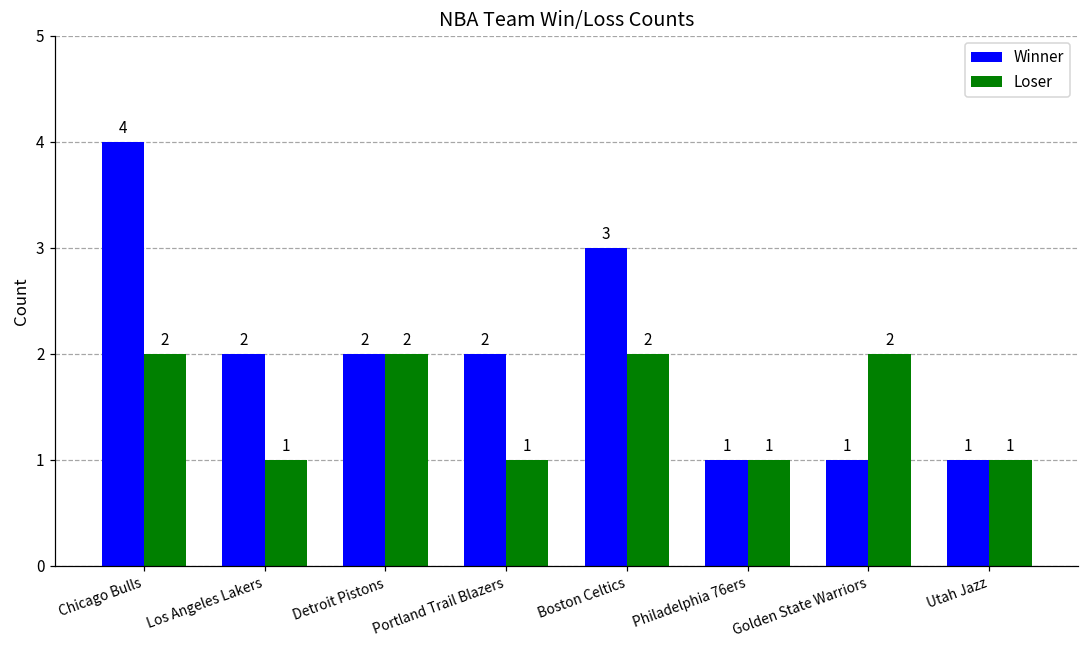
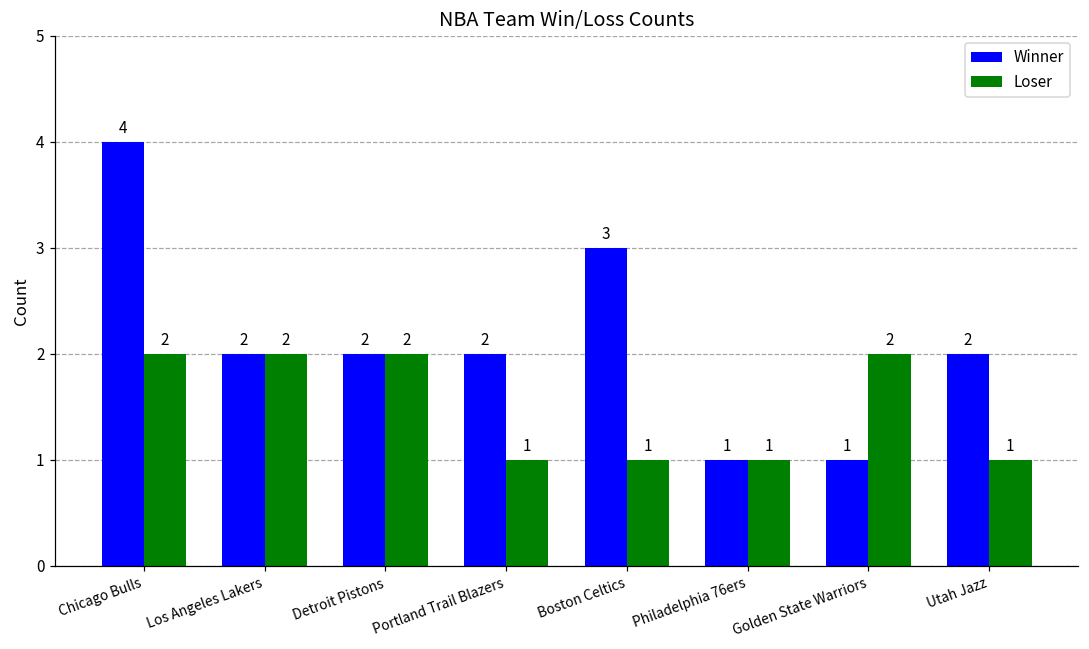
  {
    "Winner": {
      "Chicago Bulls": 4,
      "Los Angeles Lakers": 2,
      "Detroit Pistons": 2,
      "Portland Trail Blazers": 2,
      "Boston Celtics": 3,
      "Philadelphia 76ers": 1,
      "Golden State Warriors": 1,
-     "Utah Jazz": 1
+     "Utah Jazz": 2
    },
    "Loser": {
      "Chicago Bulls": 2,
-     "Los Angeles Lakers": 1,
+     "Los Angeles Lakers": 2,
      "Detroit Pistons": 2,
      "Portland Trail Blazers": 1,
-     "Boston Celtics": 2,
+     "Boston Celtics": 1,
      "Philadelphia 76ers": 1,
      "Golden State Warriors": 2,
      "Utah Jazz": 1
    }
  }
